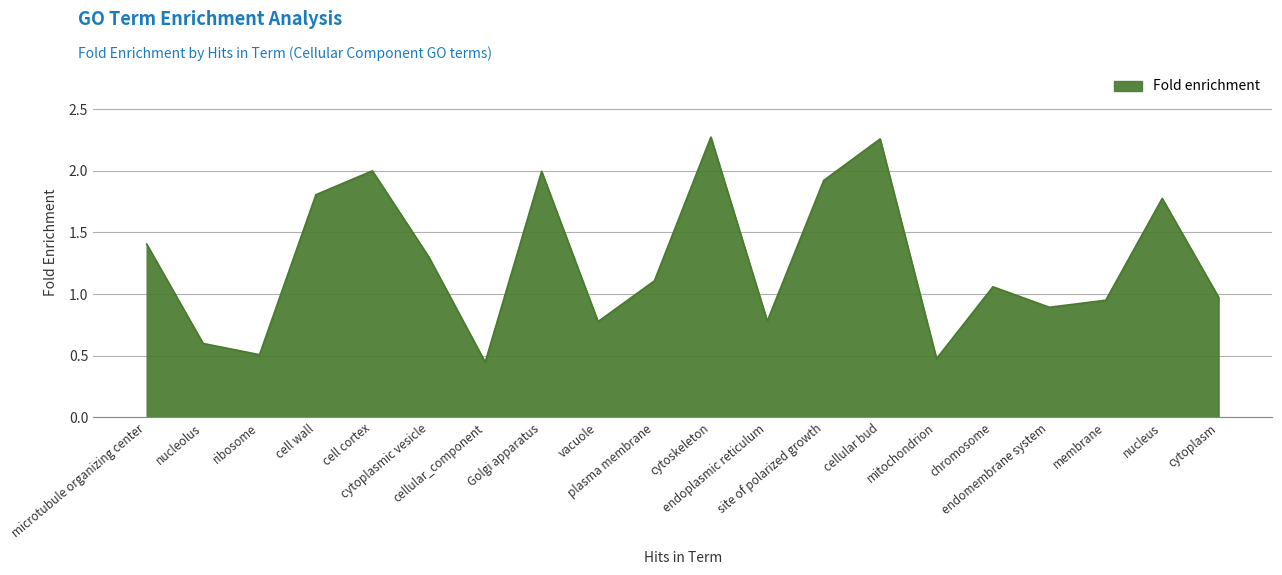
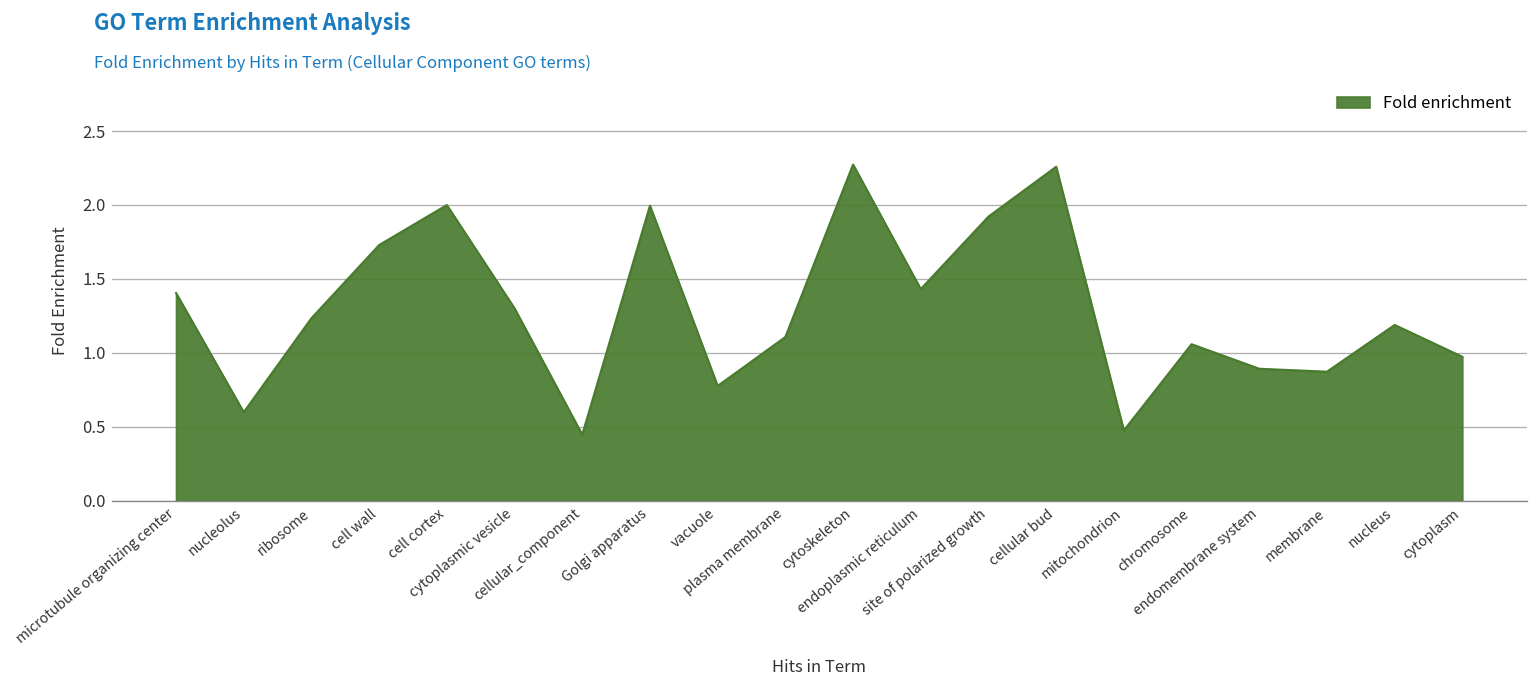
  {
    "microtubule organizing center": 1.41,
    "nucleolus": 0.60,
-   "ribosome": 0.51,
-   "cell wall": 1.81,
+   "ribosome": 1.23,
+   "cell wall": 1.73,
    "cell cortex": 2.00,
    "cytoplasmic vesicle": 1.30,
    "cellular_component": 0.45,
    "Golgi apparatus": 2.00,
    "vacuole": 0.78,
    "plasma membrane": 1.11,
    "cytoskeleton": 2.27,
-   "endoplasmic reticulum": 0.78,
+   "endoplasmic reticulum": 1.43,
    "site of polarized growth": 1.92,
    "cellular bud": 2.26,
    "mitochondrion": 0.48,
    "chromosome": 1.06,
    "endomembrane system": 0.89,
-   "membrane": 0.95,
-   "nucleus": 1.78,
+   "membrane": 0.87,
+   "nucleus": 1.19,
    "cytoplasm": 0.97
  }
